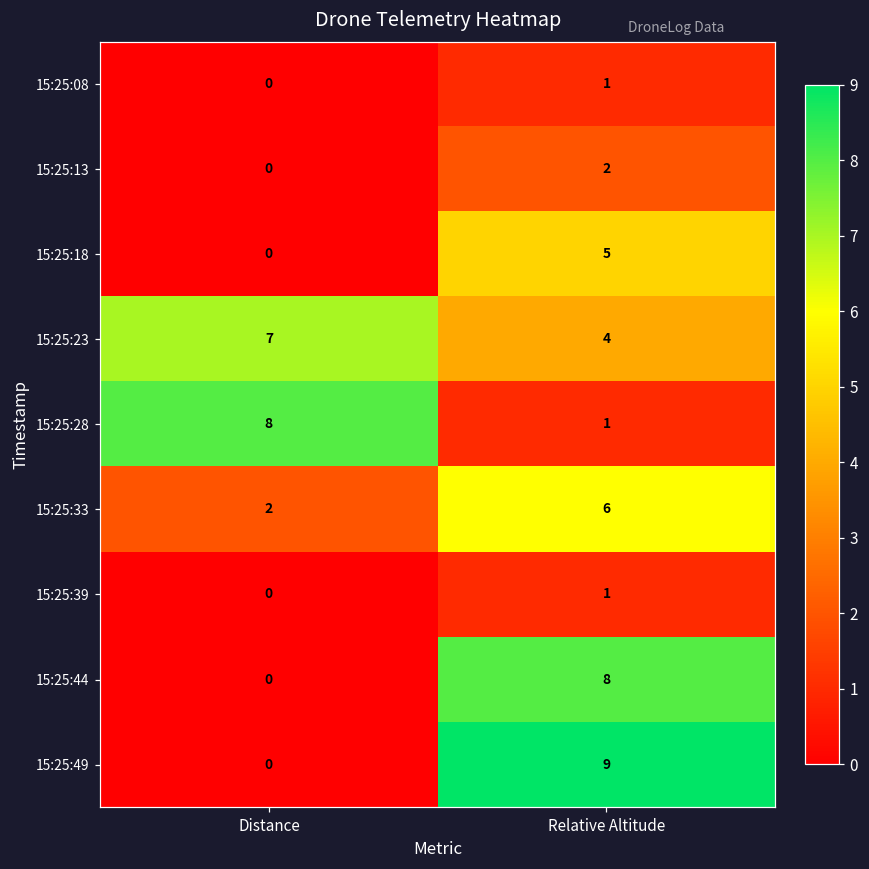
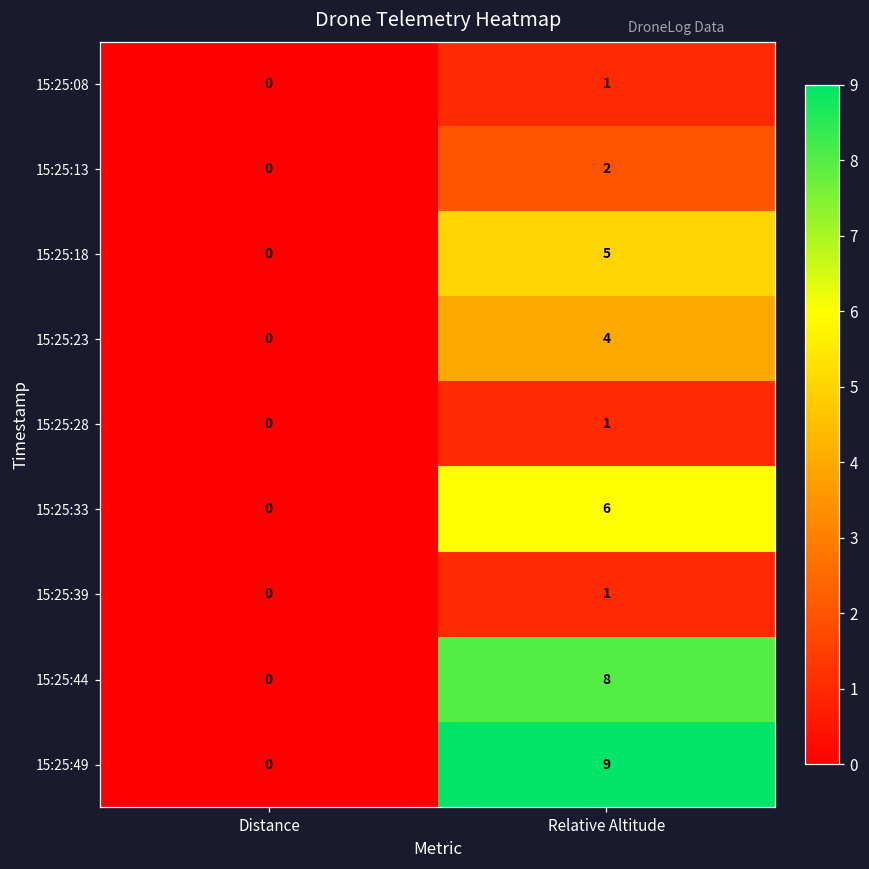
  {
    "15:25:08": {
      "Distance": 0,
      "Relative Altitude": 1
    },
    "15:25:13": {
      "Distance": 0,
      "Relative Altitude": 2
    },
    "15:25:18": {
      "Distance": 0,
      "Relative Altitude": 5
    },
    "15:25:23": {
-     "Distance": 7,
+     "Distance": 0,
      "Relative Altitude": 4
    },
    "15:25:28": {
-     "Distance": 8,
+     "Distance": 0,
      "Relative Altitude": 1
    },
    "15:25:33": {
-     "Distance": 2,
+     "Distance": 0,
      "Relative Altitude": 6
    },
    "15:25:39": {
      "Distance": 0,
      "Relative Altitude": 1
    },
    "15:25:44": {
      "Distance": 0,
      "Relative Altitude": 8
    },
    "15:25:49": {
      "Distance": 0,
      "Relative Altitude": 9
    }
  }
